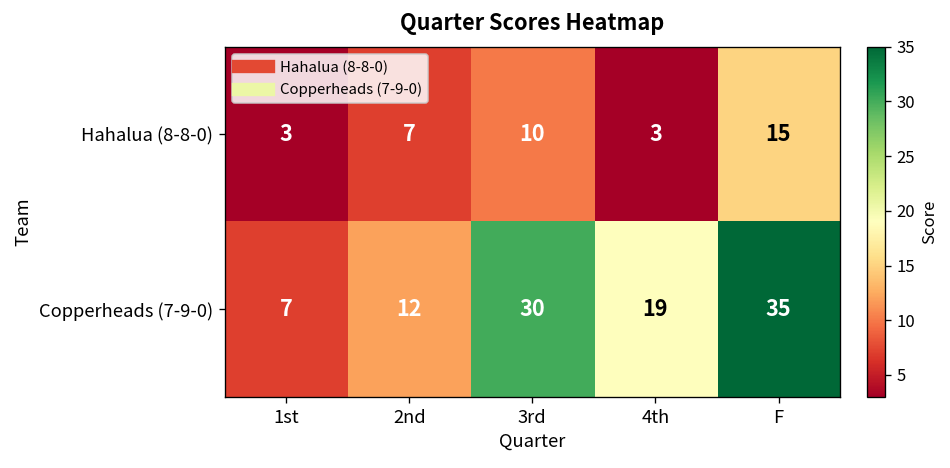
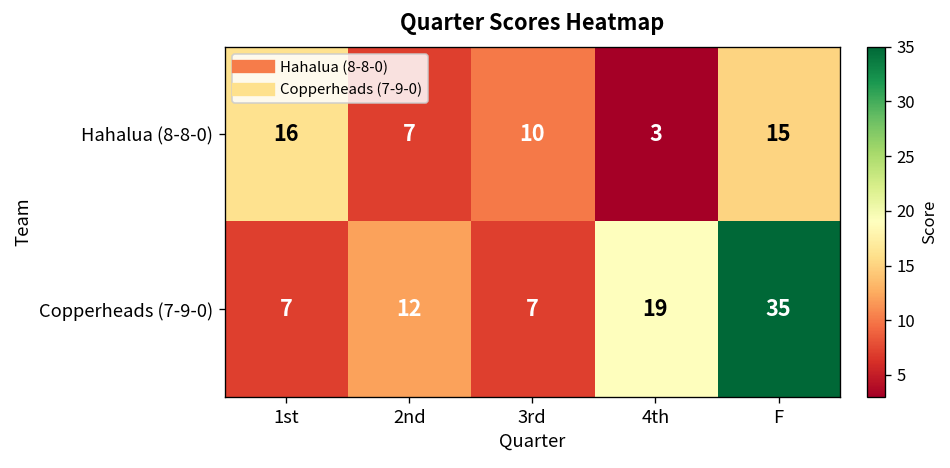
  {
    "Hahalua (8-8-0)": {
-     "1st": 3,
+     "1st": 16,
      "2nd": 7,
      "3rd": 10,
      "4th": 3,
      "F": 15
    },
    "Copperheads (7-9-0)": {
      "1st": 7,
      "2nd": 12,
-     "3rd": 30,
+     "3rd": 7,
      "4th": 19,
      "F": 35
    }
  }
